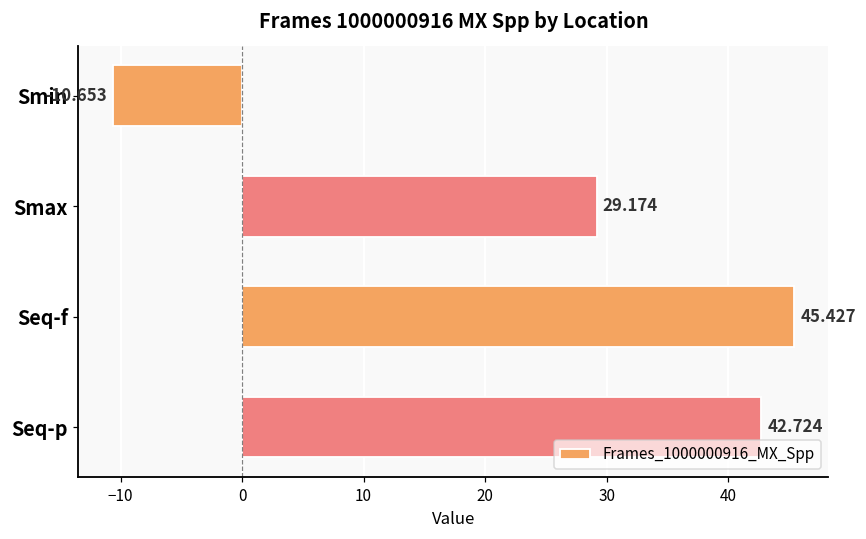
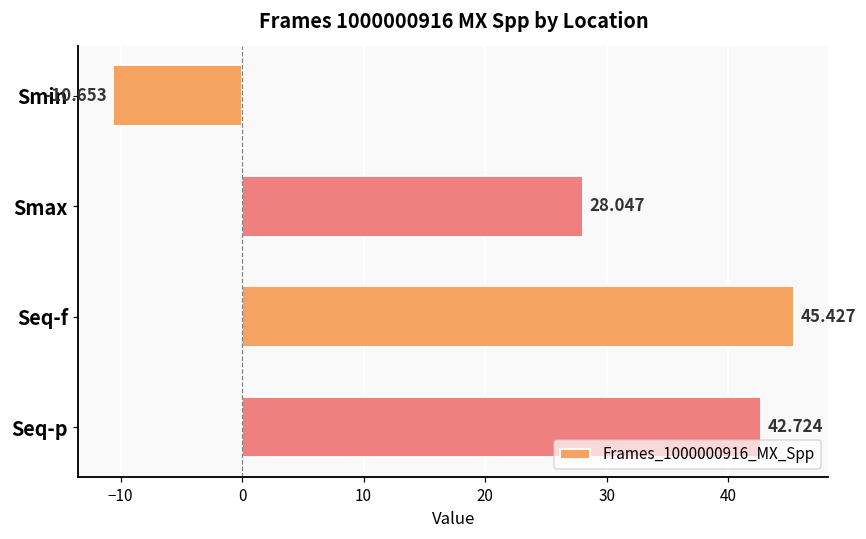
  {
    "Smin": -10.653,
-   "Smax": 29.174,
+   "Smax": 28.047,
    "Seq-f": 45.427,
    "Seq-p": 42.724
  }
